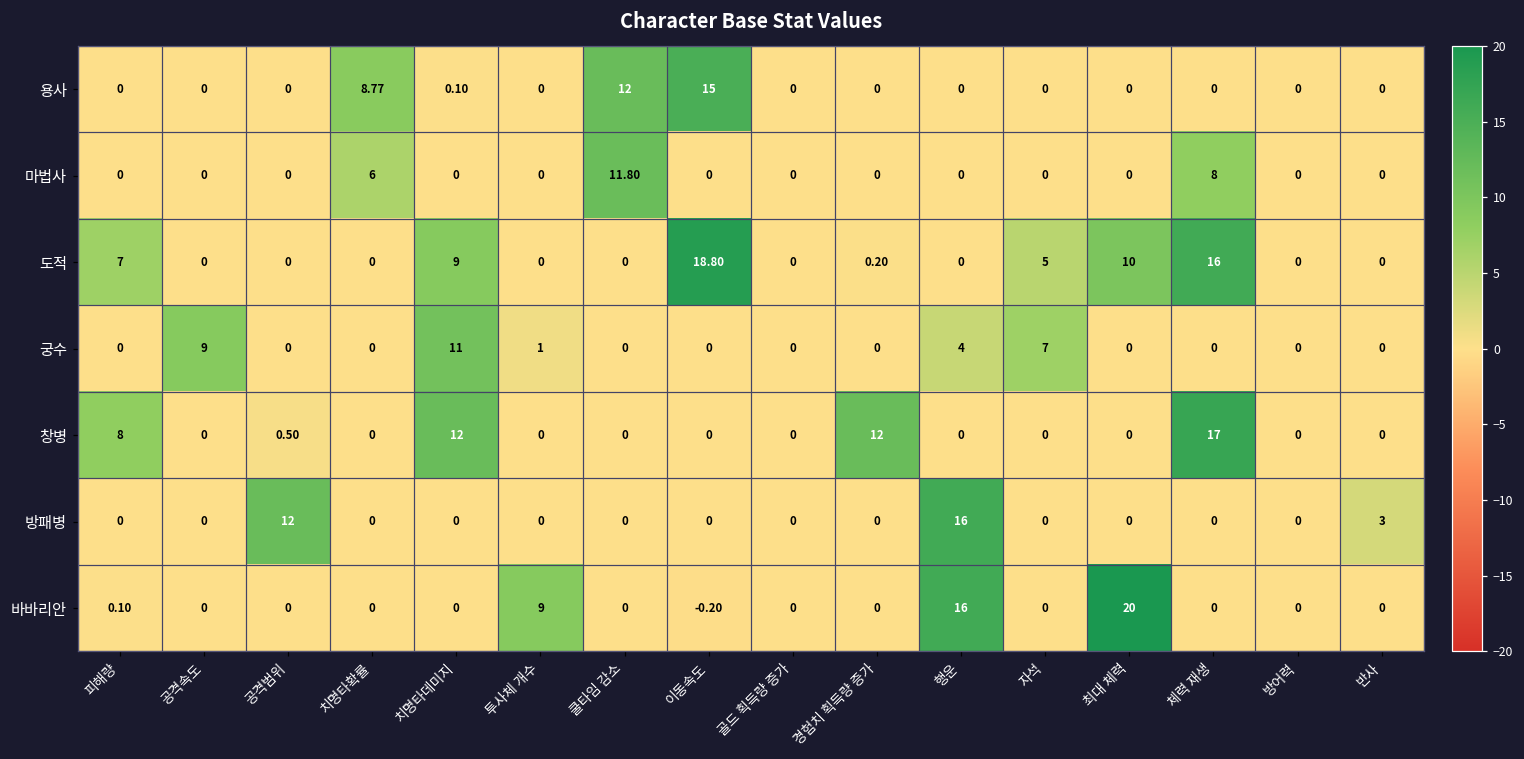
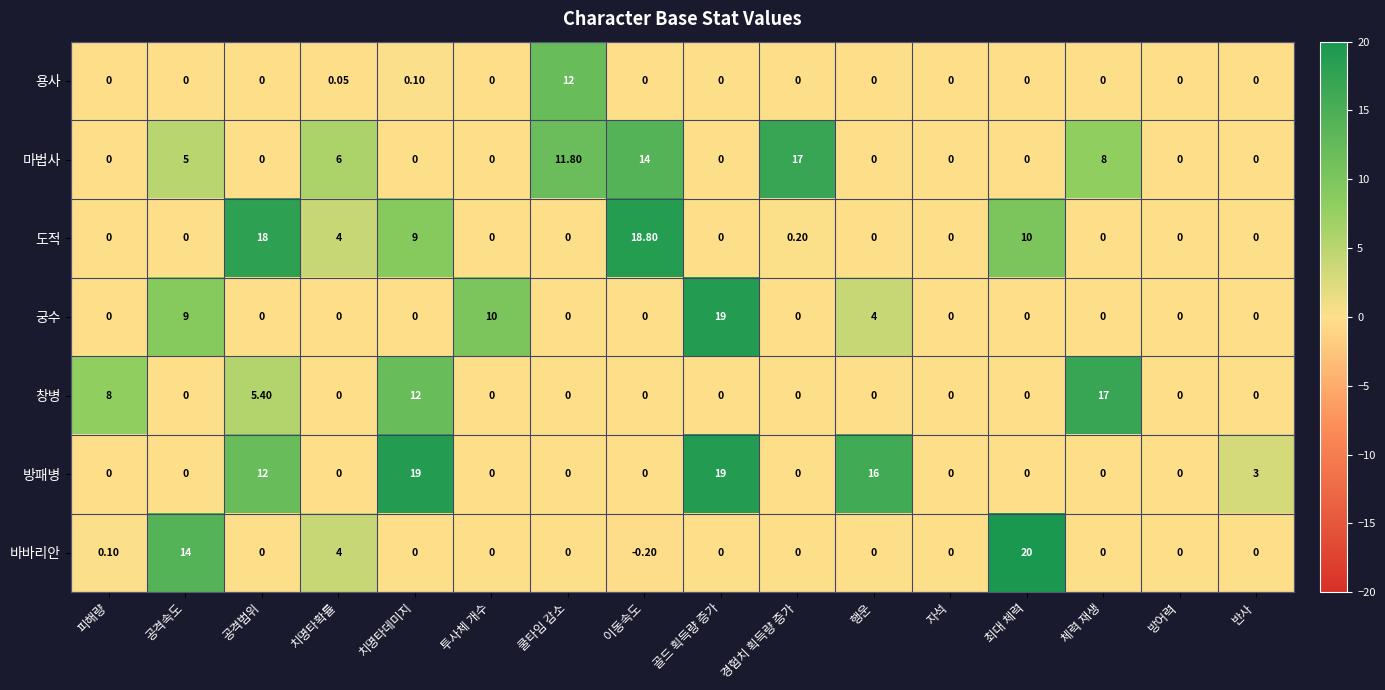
  {
    "용사": {
      "피해량": 0,
      "공격속도": 0,
      "공격범위": 0,
-     "치명타확률": 8.77,
+     "치명타확률": 0.05,
      "치명타데미지": 0.10,
      "투사체 개수": 0,
      "쿨타임 감소": 12,
-     "이동속도": 15,
+     "이동속도": 0,
      "골드 획득량 증가": 0,
      "경험치 획득량 증가": 0,
      "행운": 0,
      "자석": 0,
      "최대 체력": 0,
      "체력 재생": 0,
      "방어력": 0,
      "반사": 0
    },
    "마법사": {
      "피해량": 0,
-     "공격속도": 0,
+     "공격속도": 5,
      "공격범위": 0,
      "치명타확률": 6,
      "치명타데미지": 0,
      "투사체 개수": 0,
      "쿨타임 감소": 11.80,
-     "이동속도": 0,
+     "이동속도": 14,
      "골드 획득량 증가": 0,
-     "경험치 획득량 증가": 0,
+     "경험치 획득량 증가": 17,
      "행운": 0,
      "자석": 0,
      "최대 체력": 0,
      "체력 재생": 8,
      "방어력": 0,
      "반사": 0
    },
    "도적": {
-     "피해량": 7,
+     "피해량": 0,
      "공격속도": 0,
-     "공격범위": 0,
-     "치명타확률": 0,
+     "공격범위": 18,
+     "치명타확률": 4,
      "치명타데미지": 9,
      "투사체 개수": 0,
      "쿨타임 감소": 0,
      "이동속도": 18.80,
      "골드 획득량 증가": 0,
      "경험치 획득량 증가": 0.20,
      "행운": 0,
-     "자석": 5,
+     "자석": 0,
      "최대 체력": 10,
-     "체력 재생": 16,
+     "체력 재생": 0,
      "방어력": 0,
      "반사": 0
    },
    "궁수": {
      "피해량": 0,
      "공격속도": 9,
      "공격범위": 0,
      "치명타확률": 0,
-     "치명타데미지": 11,
-     "투사체 개수": 1,
+     "치명타데미지": 0,
+     "투사체 개수": 10,
      "쿨타임 감소": 0,
      "이동속도": 0,
-     "골드 획득량 증가": 0,
+     "골드 획득량 증가": 19,
      "경험치 획득량 증가": 0,
      "행운": 4,
-     "자석": 7,
+     "자석": 0,
      "최대 체력": 0,
      "체력 재생": 0,
      "방어력": 0,
      "반사": 0
    },
    "창병": {
      "피해량": 8,
      "공격속도": 0,
-     "공격범위": 0.50,
+     "공격범위": 5.40,
      "치명타확률": 0,
      "치명타데미지": 12,
      "투사체 개수": 0,
      "쿨타임 감소": 0,
      "이동속도": 0,
      "골드 획득량 증가": 0,
-     "경험치 획득량 증가": 12,
+     "경험치 획득량 증가": 0,
      "행운": 0,
      "자석": 0,
      "최대 체력": 0,
      "체력 재생": 17,
      "방어력": 0,
      "반사": 0
    },
    "방패병": {
      "피해량": 0,
      "공격속도": 0,
      "공격범위": 12,
      "치명타확률": 0,
-     "치명타데미지": 0,
+     "치명타데미지": 19,
      "투사체 개수": 0,
      "쿨타임 감소": 0,
      "이동속도": 0,
-     "골드 획득량 증가": 0,
+     "골드 획득량 증가": 19,
      "경험치 획득량 증가": 0,
      "행운": 16,
      "자석": 0,
      "최대 체력": 0,
      "체력 재생": 0,
      "방어력": 0,
      "반사": 3
    },
    "바바리안": {
      "피해량": 0.10,
-     "공격속도": 0,
+     "공격속도": 14,
      "공격범위": 0,
-     "치명타확률": 0,
+     "치명타확률": 4,
      "치명타데미지": 0,
-     "투사체 개수": 9,
+     "투사체 개수": 0,
      "쿨타임 감소": 0,
      "이동속도": -0.20,
      "골드 획득량 증가": 0,
      "경험치 획득량 증가": 0,
-     "행운": 16,
+     "행운": 0,
      "자석": 0,
      "최대 체력": 20,
      "체력 재생": 0,
      "방어력": 0,
      "반사": 0
    }
  }
